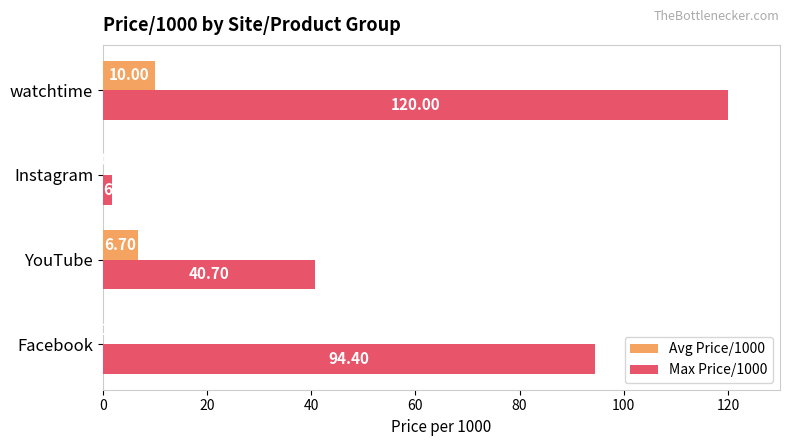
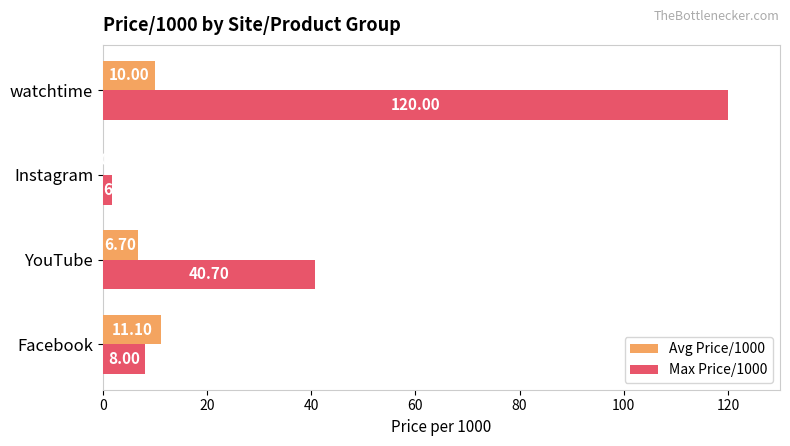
  {
    "Avg Price/1000": {
-     "Facebook": 0
+     "Facebook": 11
    },
    "Max Price/1000": {
      "watchtime": 120.00,
      "YouTube": 40.70,
-     "Facebook": 94.40
+     "Facebook": 8.00
    }
  }
